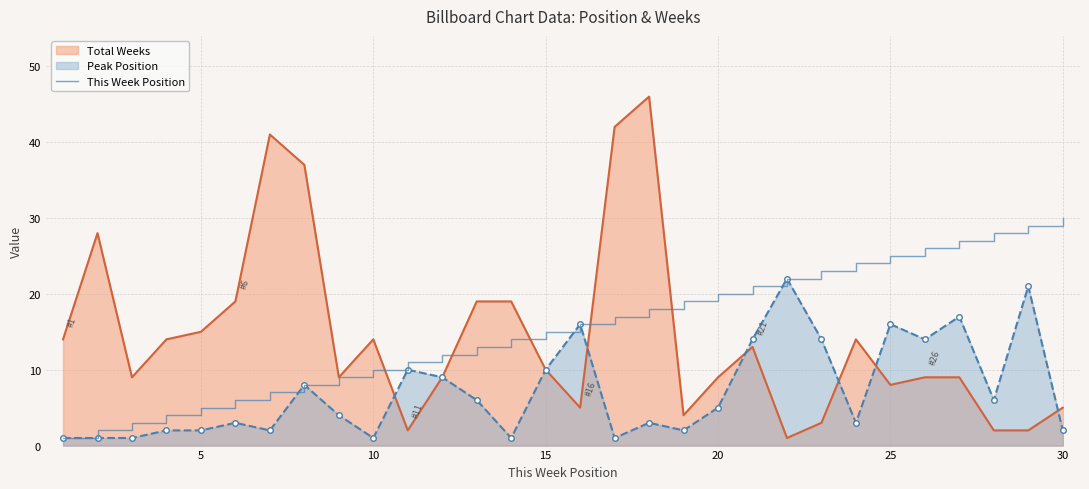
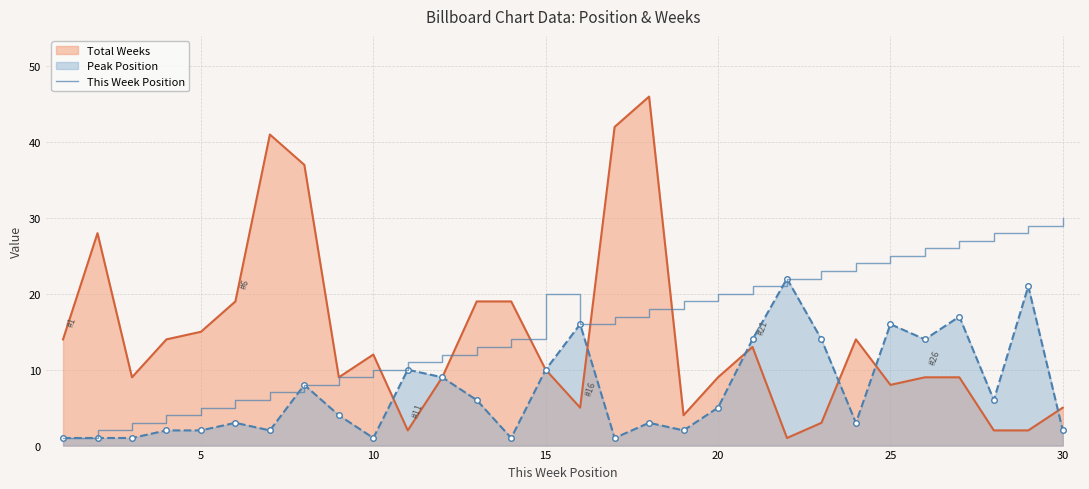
  {
    "Total Weeks": {
      "5": 15,
-     "10": 14,
+     "10": 12,
      "20": 9,
      "25": 8,
      "30": 5
    },
    "Peak Position": {
      "5": 2,
      "10": 1,
      "20": 5,
      "25": 16,
      "30": 2
    },
    "This Week Position": {
      "5": 5,
      "10": 10,
-     "15": 15,
+     "15": 20,
      "20": 20,
      "25": 25,
      "30": 30
    }
  }
